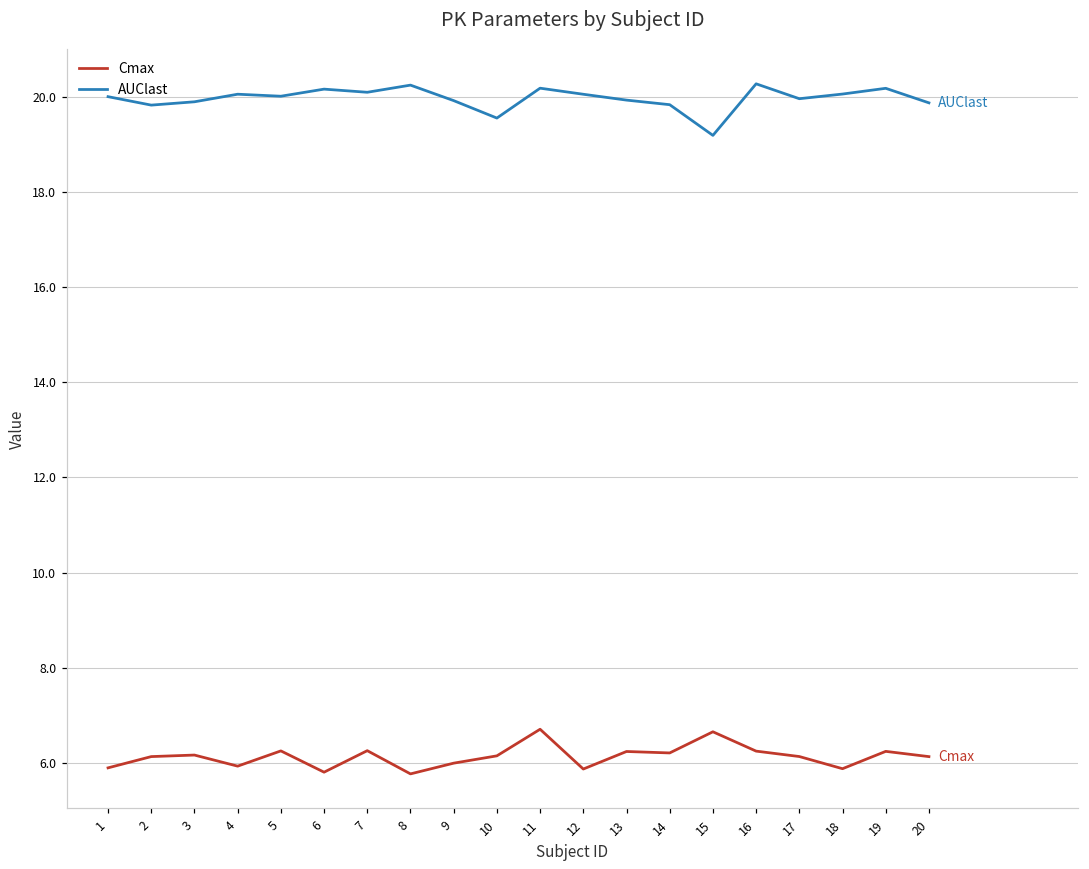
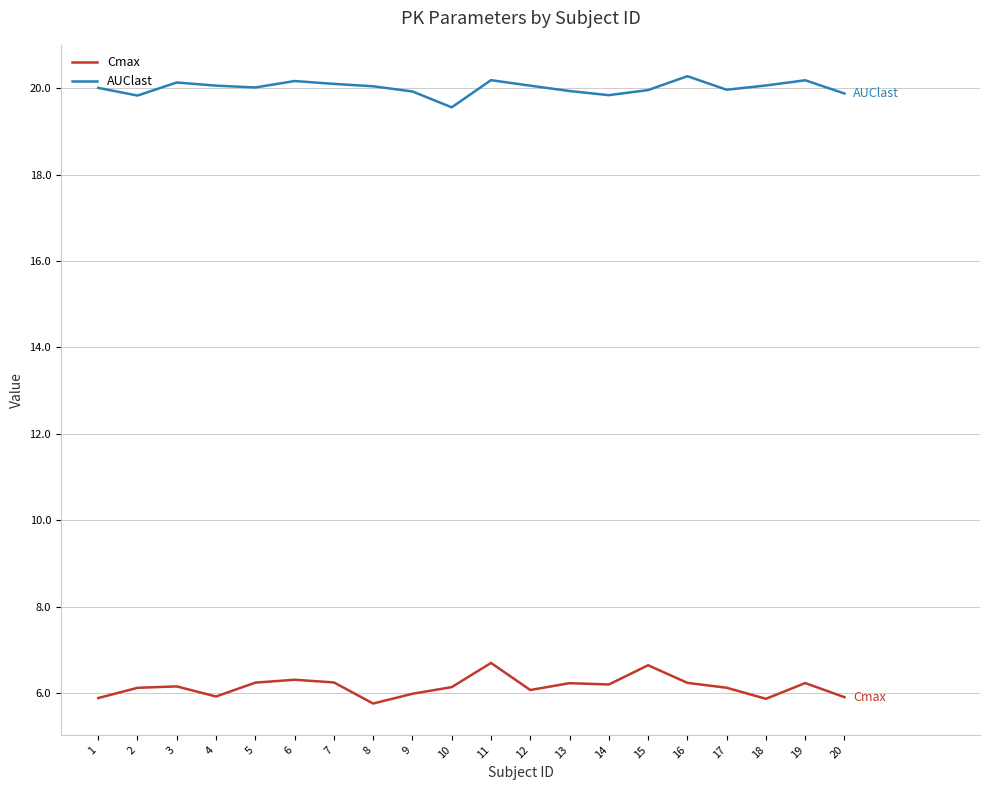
  {
    "Cmax": {
      "1": 5.9,
      "2": 6.1,
      "3": 6.2,
      "4": 5.9,
      "5": 6.3,
-     "6": 5.8,
+     "6": 6.3,
      "7": 6.3,
      "8": 5.8,
      "9": 6.0,
      "10": 6.1,
      "11": 6.7,
-     "12": 5.9,
+     "12": 6.1,
      "13": 6.2,
      "14": 6.2,
      "15": 6.7,
      "16": 6.2,
      "17": 6.1,
      "18": 5.9,
      "19": 6.2,
-     "20": 6.1
+     "20": 5.9
    },
    "AUClast": {
      "1": 20.0,
      "2": 19.8,
-     "3": 19.9,
+     "3": 20.1,
      "4": 20.1,
      "5": 20.0,
      "6": 20.2,
      "7": 20.1,
-     "8": 20.2,
+     "8": 20.0,
      "9": 19.9,
      "10": 19.6,
      "11": 20.2,
      "12": 20.1,
      "13": 19.9,
      "14": 19.8,
-     "15": 19.2,
+     "15": 20.0,
      "16": 20.3,
      "17": 20.0,
      "18": 20.1,
      "19": 20.2,
      "20": 19.9
    }
  }
